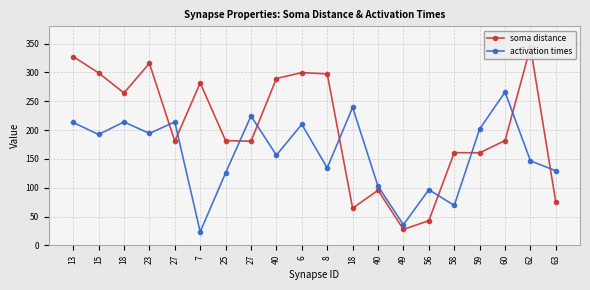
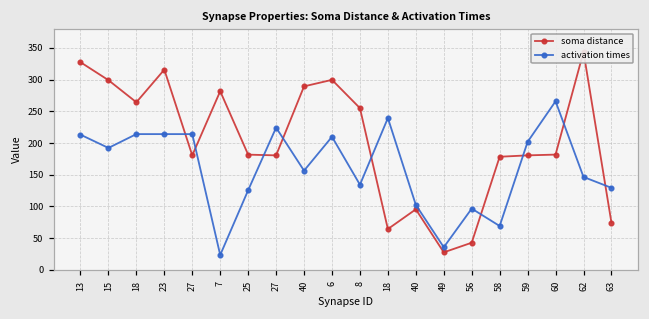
  {
    "soma distance": {
      "13": 330,
      "15": 300,
      "23": 320,
      "7": 280,
      "25": 180,
      "6": 300,
-     "8": 300,
+     "8": 260,
      "49": 30,
      "56": 40,
-     "58": 160,
-     "59": 160,
+     "58": 180,
+     "59": 180,
      "60": 180,
      "63": 70
    },
    "activation times": {
      "13": 210,
      "15": 190,
-     "23": 190,
+     "23": 210,
      "7": 20,
      "25": 130,
      "6": 210,
      "8": 130,
      "49": 40,
      "56": 100,
      "58": 70,
      "59": 200,
      "60": 270,
      "62": 150,
      "63": 130
    }
  }
